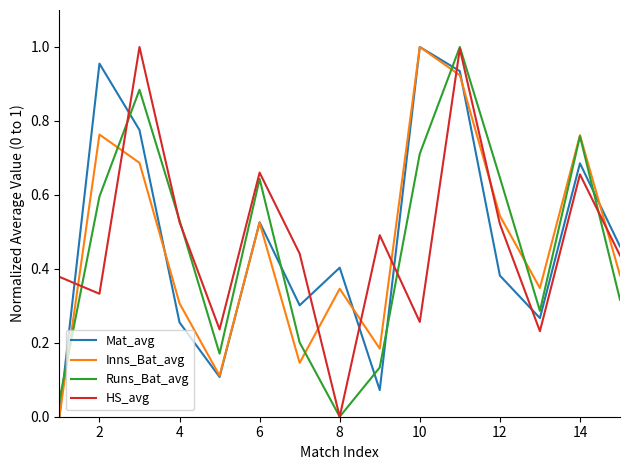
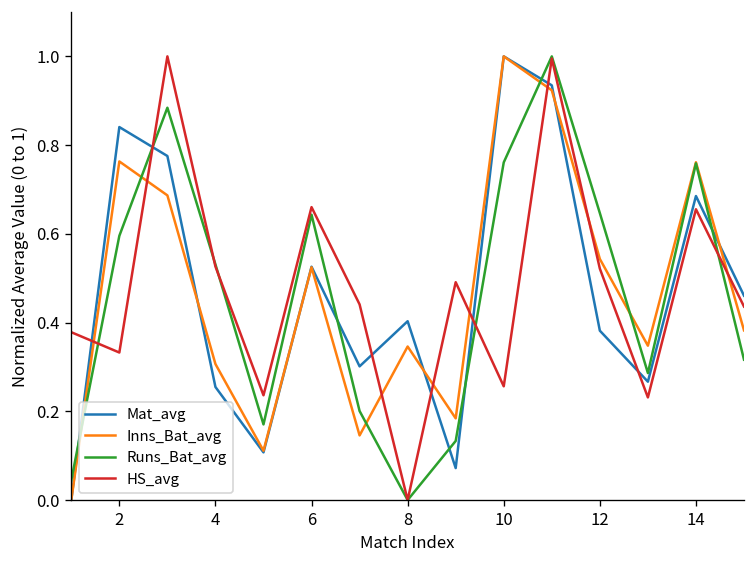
  {
    "Mat_avg": {
-     "2": 0.95,
+     "2": 0.84,
      "4": 0.25,
      "8": 0.40,
      "12": 0.38,
      "14": 0.69
    },
    "Inns_Bat_avg": {
      "2": 0.76,
      "4": 0.31,
      "8": 0.35,
      "12": 0.54
    },
    "Runs_Bat_avg": {
      "2": 0.60,
      "6": 0.64,
-     "10": 0.71,
+     "10": 0.76,
      "12": 0.65
    },
    "HS_avg": {
      "2": 0.33,
      "6": 0.66,
      "10": 0.26,
      "12": 0.52,
      "14": 0.66
    }
  }
